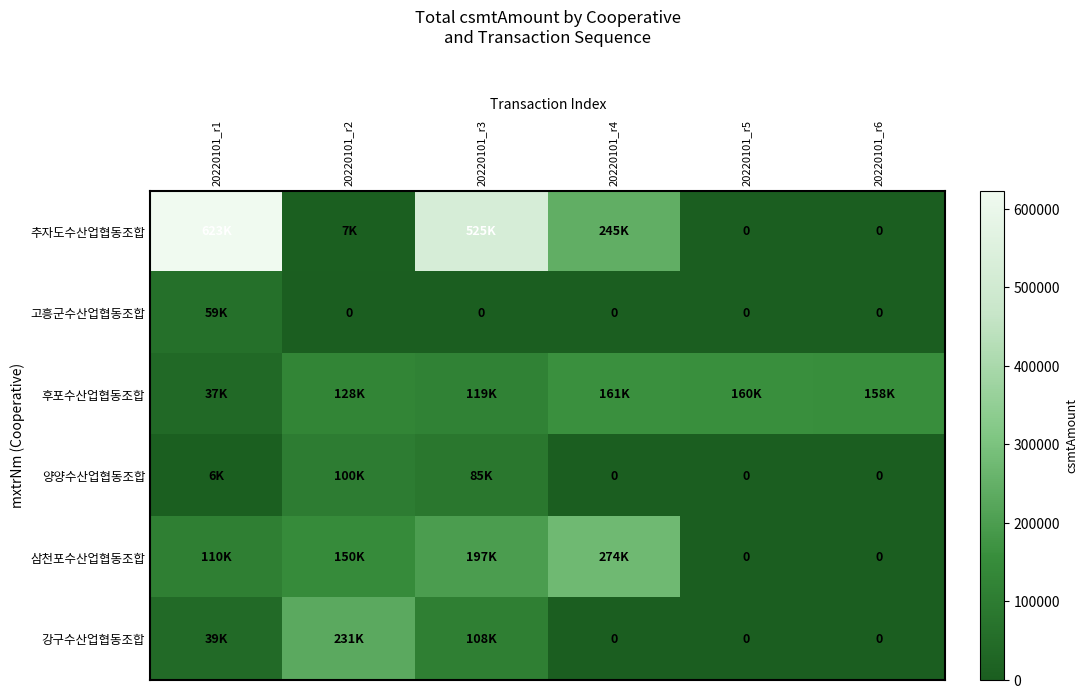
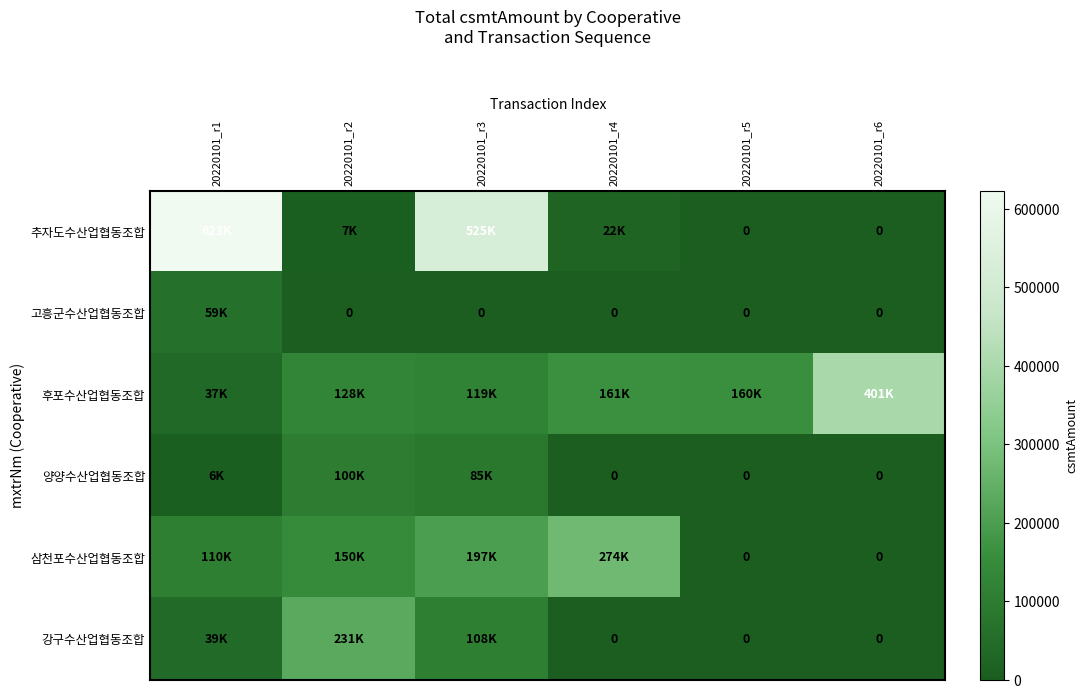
  {
    "추자도수산업협동조합": {
      "20220101_r2": "7K",
-     "20220101_r4": "245K",
+     "20220101_r4": "22K",
      "20220101_r5": "0",
      "20220101_r6": "0"
    },
    "고흥군수산업협동조합": {
      "20220101_r1": "59K",
      "20220101_r2": "0",
      "20220101_r3": "0",
      "20220101_r4": "0",
      "20220101_r5": "0",
      "20220101_r6": "0"
    },
    "후포수산업협동조합": {
      "20220101_r1": "37K",
      "20220101_r2": "128K",
      "20220101_r3": "119K",
      "20220101_r4": "161K",
      "20220101_r5": "160K",
-     "20220101_r6": "158K"
+     "20220101_r6": "401K"
    },
    "양양수산업협동조합": {
      "20220101_r1": "6K",
      "20220101_r2": "100K",
      "20220101_r3": "85K",
      "20220101_r4": "0",
      "20220101_r5": "0",
      "20220101_r6": "0"
    },
    "삼천포수산업협동조합": {
      "20220101_r1": "110K",
      "20220101_r2": "150K",
      "20220101_r3": "197K",
      "20220101_r4": "274K",
      "20220101_r5": "0",
      "20220101_r6": "0"
    },
    "강구수산업협동조합": {
      "20220101_r1": "39K",
      "20220101_r2": "231K",
      "20220101_r3": "108K",
      "20220101_r4": "0",
      "20220101_r5": "0",
      "20220101_r6": "0"
    }
  }
